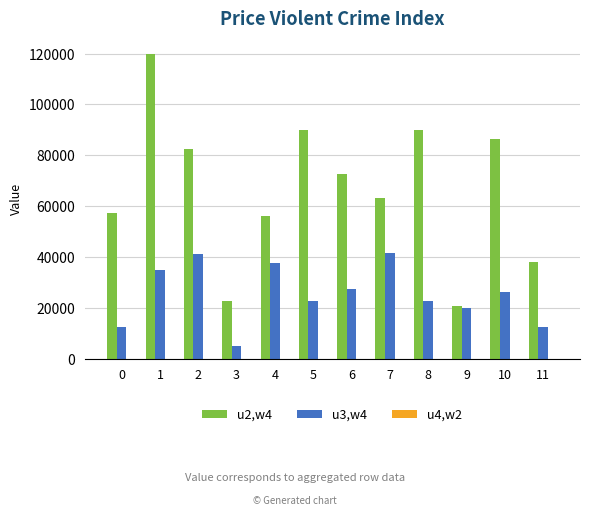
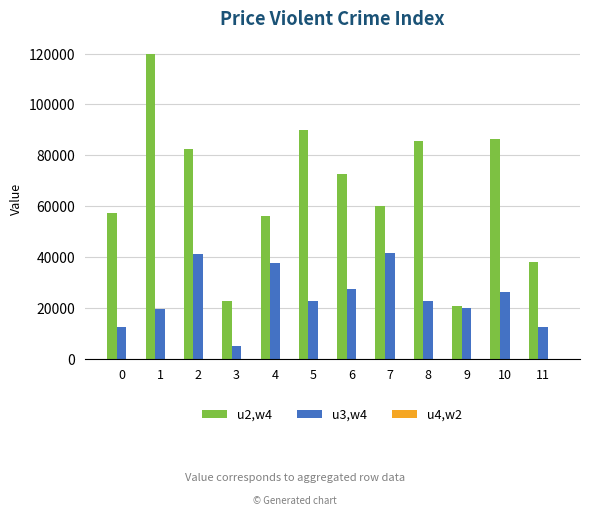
  {
    "u2,w4": {
      "0": 58000,
      "1": 120000,
      "2": 83000,
      "3": 23000,
      "4": 56000,
      "5": 90000,
      "6": 73000,
-     "7": 63000,
-     "8": 90000,
+     "7": 60000,
+     "8": 86000,
      "9": 21000,
      "10": 86000,
      "11": 38000
    },
    "u3,w4": {
      "0": 13000,
-     "1": 35000,
+     "1": 19000,
      "2": 41000,
      "3": 5000,
      "4": 38000,
      "5": 23000,
      "6": 28000,
      "7": 42000,
      "8": 23000,
      "9": 20000,
      "10": 26000,
      "11": 13000
    },
    "u4,w2": {
      "0": 0,
      "1": 0,
      "2": 0,
      "3": 0,
      "4": 0,
      "5": 0,
      "6": 0,
      "7": 0,
      "8": 0,
      "9": 0,
      "10": 0,
      "11": 0
    }
  }
